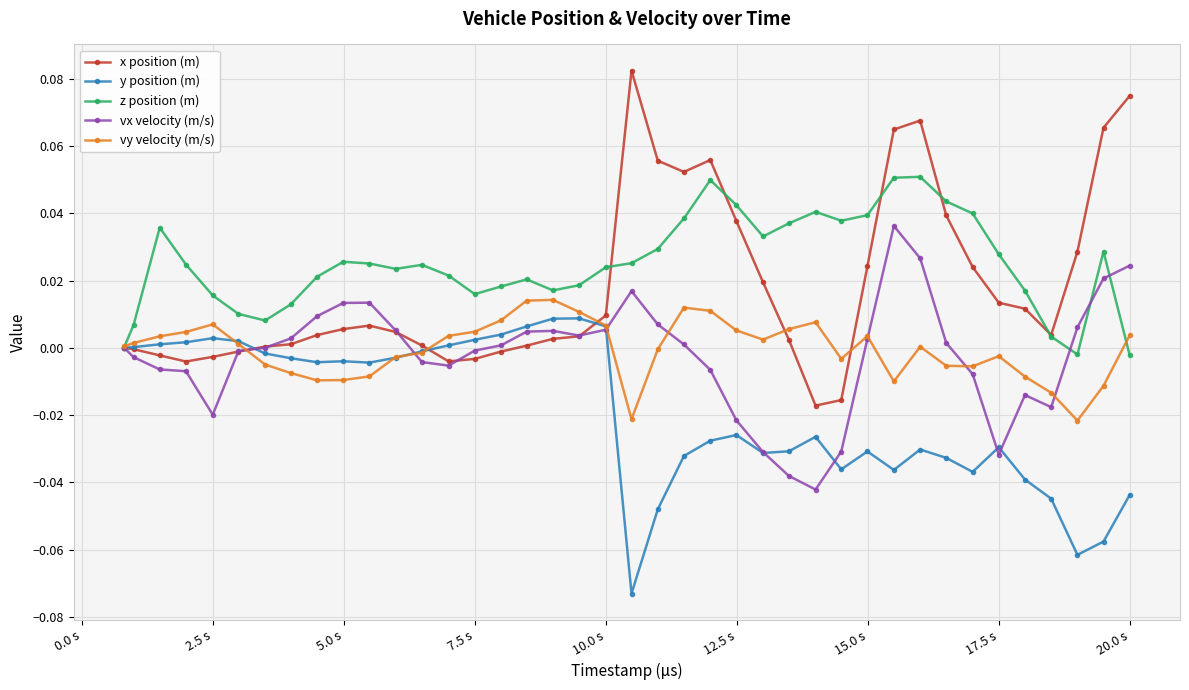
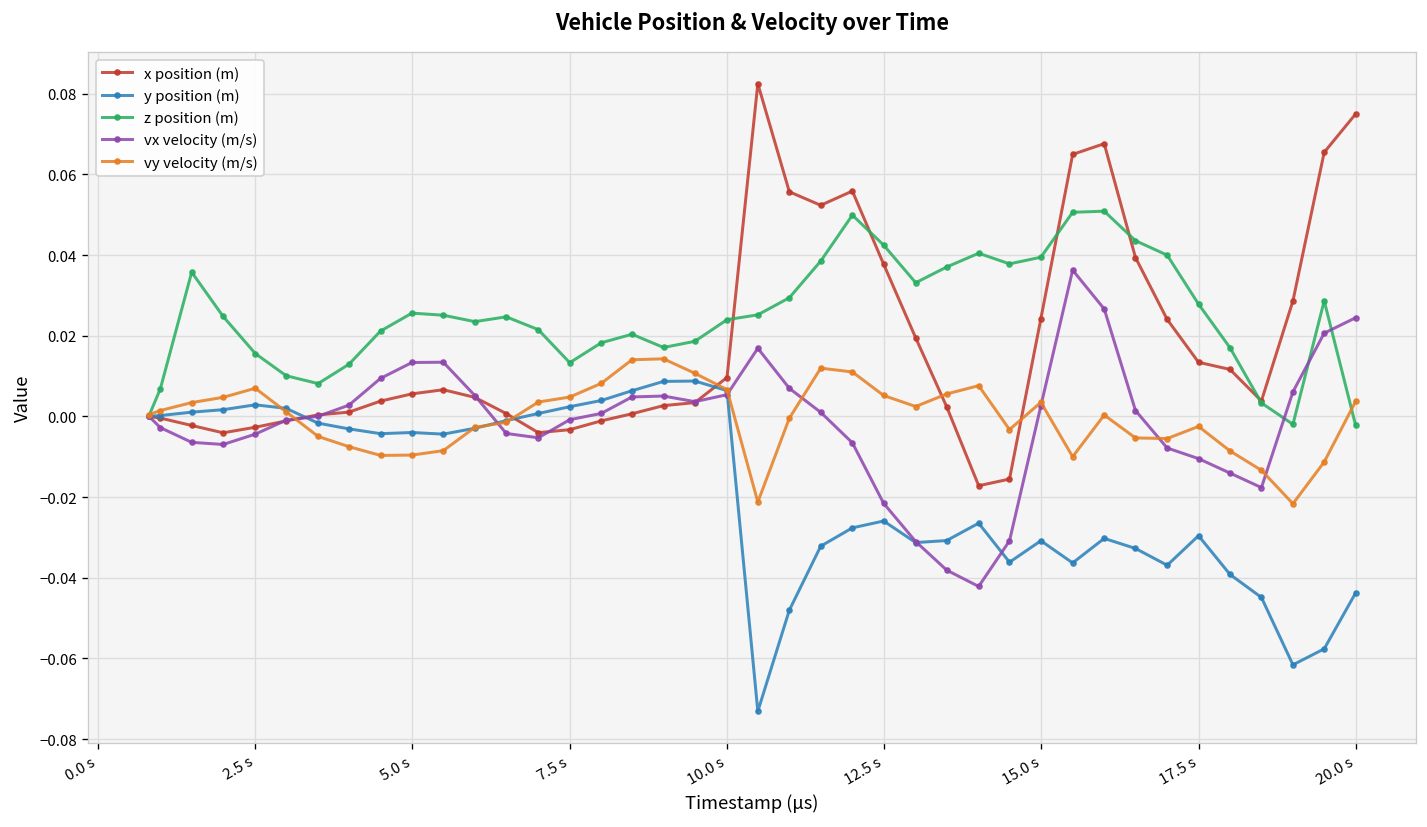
  {
    "x position (m)": {
      "2.5 s": -0.003,
      "7.5 s": -0.003,
      "10.0 s": 0.010,
      "17.5 s": 0.013
    },
    "y position (m)": {
      "2.5 s": 0.003,
      "7.5 s": 0.002,
      "17.5 s": -0.030
    },
    "z position (m)": {
      "2.5 s": 0.016,
-     "7.5 s": 0.016,
+     "7.5 s": 0.013,
      "10.0 s": 0.024,
      "17.5 s": 0.028
    },
    "vx velocity (m/s)": {
-     "2.5 s": -0.020,
+     "2.5 s": -0.004,
      "7.5 s": -0.001,
      "10.0 s": 0.005,
-     "17.5 s": -0.032
+     "17.5 s": -0.010
    },
    "vy velocity (m/s)": {
      "2.5 s": 0.007,
      "7.5 s": 0.005,
      "17.5 s": -0.002
    }
  }
